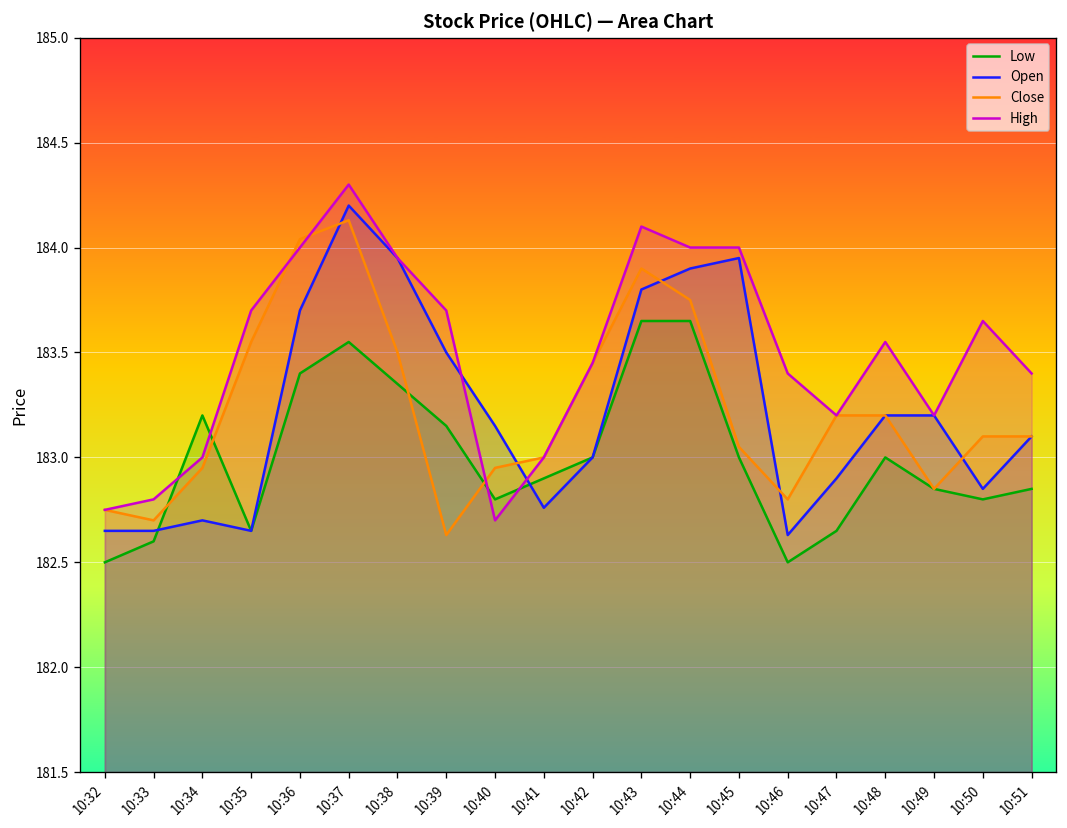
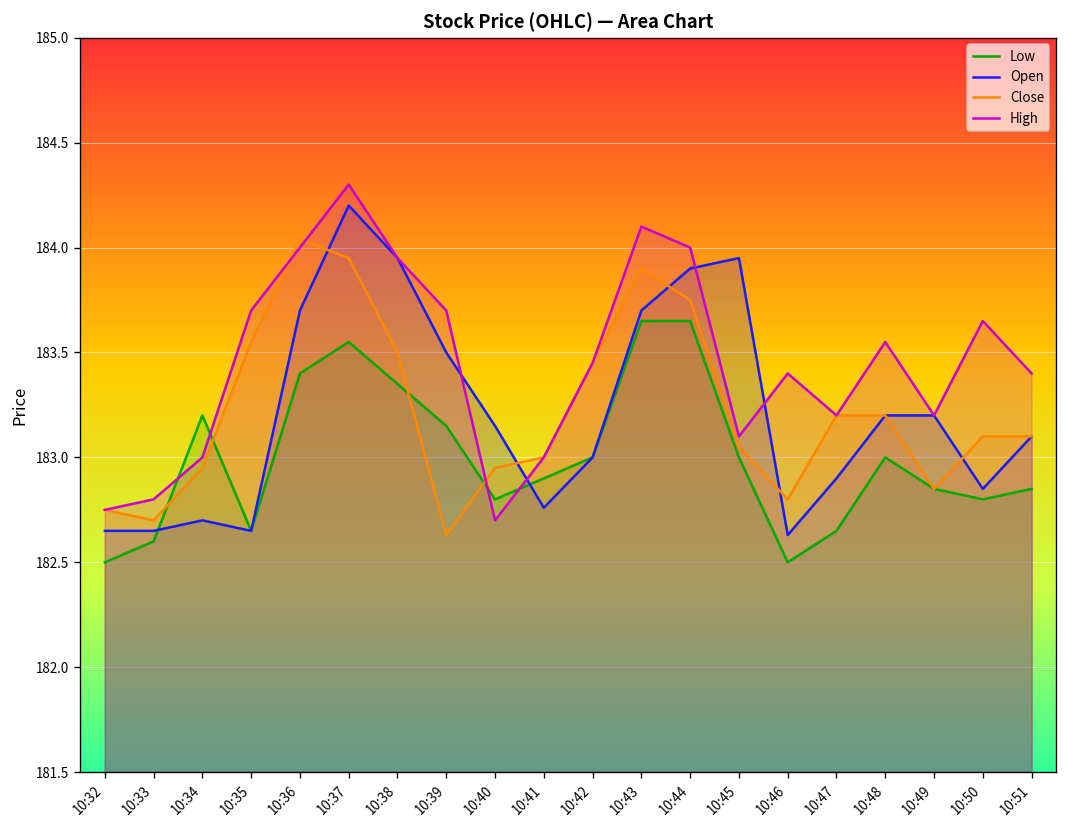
  {
    "Low": {
      "10:32": 182.50,
      "10:33": 182.60,
      "10:34": 183.20,
      "10:36": 183.40,
      "10:37": 183.55,
      "10:38": 183.35,
      "10:39": 183.15,
      "10:40": 182.80,
      "10:41": 182.90,
      "10:43": 183.65,
      "10:44": 183.65,
      "10:45": 183.00,
      "10:46": 182.50,
      "10:47": 182.65,
      "10:48": 183.00,
      "10:50": 182.80,
      "10:51": 182.85
    },
    "Open": {
      "10:32": 182.65,
      "10:33": 182.65,
      "10:34": 182.7,
      "10:36": 183.7,
      "10:37": 184.2,
      "10:39": 183.5,
      "10:40": 183.15,
      "10:41": 182.76,
-     "10:43": 183.8,
+     "10:43": 183.7,
      "10:44": 183.9,
      "10:45": 183.95,
      "10:46": 182.63,
      "10:47": 182.9,
      "10:50": 182.85
    },
    "Close": {
      "10:33": 182.70,
      "10:34": 182.95,
      "10:35": 183.55,
      "10:36": 184.04,
-     "10:37": 184.13,
+     "10:37": 183.95,
      "10:38": 183.50,
      "10:39": 182.63,
      "10:40": 182.95,
      "10:43": 183.90,
      "10:44": 183.75,
      "10:45": 183.05,
      "10:46": 182.80,
      "10:50": 183.10
    },
    "High": {
      "10:33": 182.8,
      "10:34": 183.0,
      "10:35": 183.7,
      "10:36": 184.0,
      "10:37": 184.3,
      "10:39": 183.7,
      "10:40": 182.7,
      "10:43": 184.1,
      "10:44": 184.0,
-     "10:45": 184.0,
+     "10:45": 183.1,
      "10:46": 183.4,
      "10:48": 183.55,
      "10:50": 183.65,
      "10:51": 183.4
    }
  }
